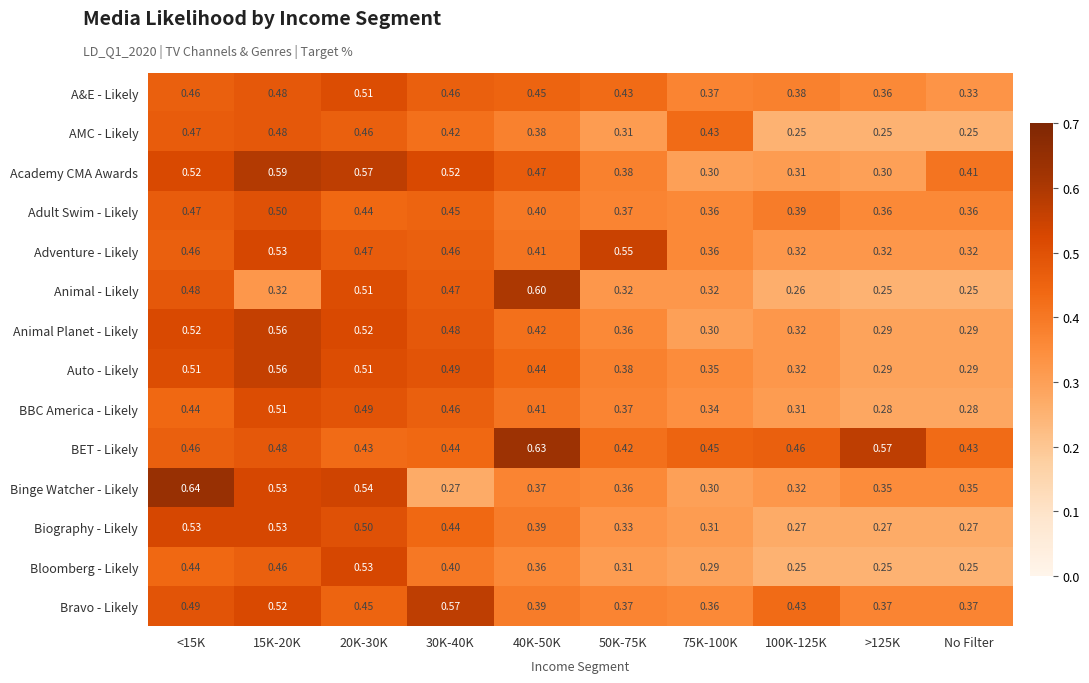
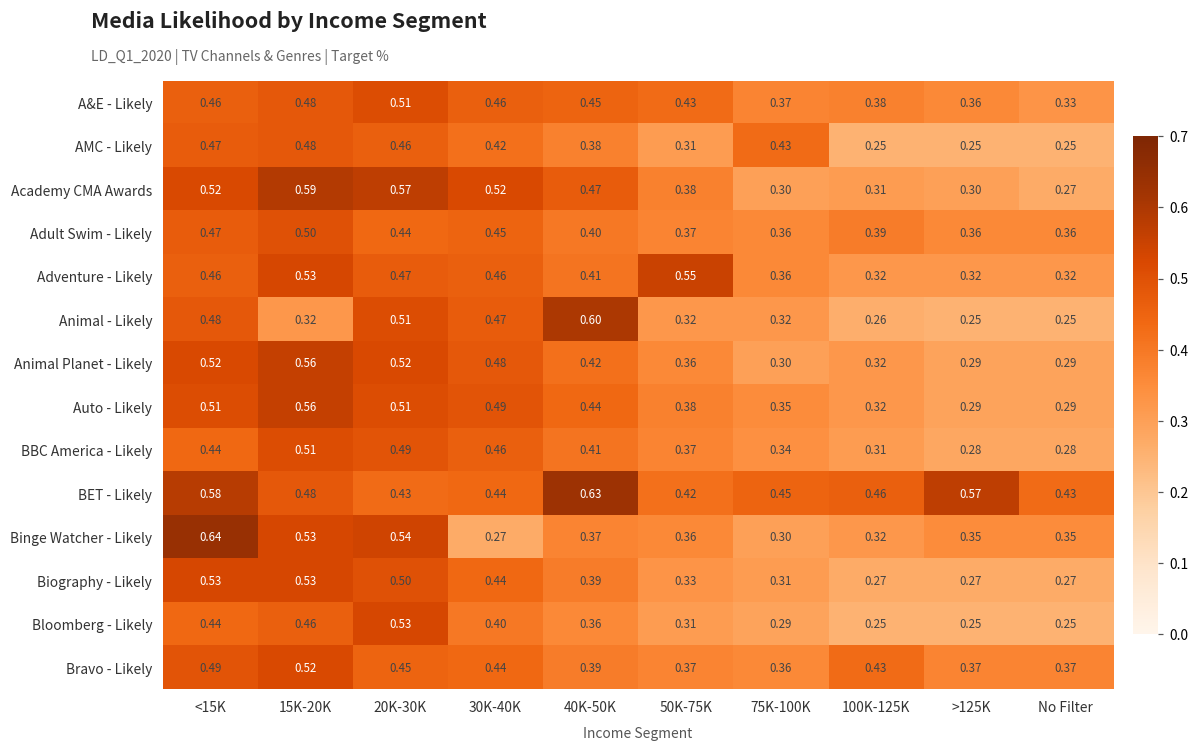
  {
    "A&E - Likely": {
      "<15K": 0.46,
      "15K-20K": 0.48,
      "20K-30K": 0.51,
      "30K-40K": 0.46,
      "40K-50K": 0.45,
      "50K-75K": 0.43,
      "75K-100K": 0.37,
      "100K-125K": 0.38,
      ">125K": 0.36,
      "No Filter": 0.33
    },
    "AMC - Likely": {
      "<15K": 0.47,
      "15K-20K": 0.48,
      "20K-30K": 0.46,
      "30K-40K": 0.42,
      "40K-50K": 0.38,
      "50K-75K": 0.31,
      "75K-100K": 0.43,
      "100K-125K": 0.25,
      ">125K": 0.25,
      "No Filter": 0.25
    },
    "Academy CMA Awards": {
      "<15K": 0.52,
      "15K-20K": 0.59,
      "20K-30K": 0.57,
      "30K-40K": 0.52,
      "40K-50K": 0.47,
      "50K-75K": 0.38,
      "75K-100K": 0.30,
      "100K-125K": 0.31,
      ">125K": 0.30,
-     "No Filter": 0.41
+     "No Filter": 0.27
    },
    "Adult Swim - Likely": {
      "<15K": 0.47,
      "15K-20K": 0.50,
      "20K-30K": 0.44,
      "30K-40K": 0.45,
      "40K-50K": 0.40,
      "50K-75K": 0.37,
      "75K-100K": 0.36,
      "100K-125K": 0.39,
      ">125K": 0.36,
      "No Filter": 0.36
    },
    "Adventure - Likely": {
      "<15K": 0.46,
      "15K-20K": 0.53,
      "20K-30K": 0.47,
      "30K-40K": 0.46,
      "40K-50K": 0.41,
      "50K-75K": 0.55,
      "75K-100K": 0.36,
      "100K-125K": 0.32,
      ">125K": 0.32,
      "No Filter": 0.32
    },
    "Animal - Likely": {
      "<15K": 0.48,
      "15K-20K": 0.32,
      "20K-30K": 0.51,
      "30K-40K": 0.47,
      "40K-50K": 0.60,
      "50K-75K": 0.32,
      "75K-100K": 0.32,
      "100K-125K": 0.26,
      ">125K": 0.25,
      "No Filter": 0.25
    },
    "Animal Planet - Likely": {
      "<15K": 0.52,
      "15K-20K": 0.56,
      "20K-30K": 0.52,
      "30K-40K": 0.48,
      "40K-50K": 0.42,
      "50K-75K": 0.36,
      "75K-100K": 0.30,
      "100K-125K": 0.32,
      ">125K": 0.29,
      "No Filter": 0.29
    },
    "Auto - Likely": {
      "<15K": 0.51,
      "15K-20K": 0.56,
      "20K-30K": 0.51,
      "30K-40K": 0.49,
      "40K-50K": 0.44,
      "50K-75K": 0.38,
      "75K-100K": 0.35,
      "100K-125K": 0.32,
      ">125K": 0.29,
      "No Filter": 0.29
    },
    "BBC America - Likely": {
      "<15K": 0.44,
      "15K-20K": 0.51,
      "20K-30K": 0.49,
      "30K-40K": 0.46,
      "40K-50K": 0.41,
      "50K-75K": 0.37,
      "75K-100K": 0.34,
      "100K-125K": 0.31,
      ">125K": 0.28,
      "No Filter": 0.28
    },
    "BET - Likely": {
-     "<15K": 0.46,
+     "<15K": 0.58,
      "15K-20K": 0.48,
      "20K-30K": 0.43,
      "30K-40K": 0.44,
      "40K-50K": 0.63,
      "50K-75K": 0.42,
      "75K-100K": 0.45,
      "100K-125K": 0.46,
      ">125K": 0.57,
      "No Filter": 0.43
    },
    "Binge Watcher - Likely": {
      "<15K": 0.64,
      "15K-20K": 0.53,
      "20K-30K": 0.54,
      "30K-40K": 0.27,
      "40K-50K": 0.37,
      "50K-75K": 0.36,
      "75K-100K": 0.30,
      "100K-125K": 0.32,
      ">125K": 0.35,
      "No Filter": 0.35
    },
    "Biography - Likely": {
      "<15K": 0.53,
      "15K-20K": 0.53,
      "20K-30K": 0.50,
      "30K-40K": 0.44,
      "40K-50K": 0.39,
      "50K-75K": 0.33,
      "75K-100K": 0.31,
      "100K-125K": 0.27,
      ">125K": 0.27,
      "No Filter": 0.27
    },
    "Bloomberg - Likely": {
      "<15K": 0.44,
      "15K-20K": 0.46,
      "20K-30K": 0.53,
      "30K-40K": 0.40,
      "40K-50K": 0.36,
      "50K-75K": 0.31,
      "75K-100K": 0.29,
      "100K-125K": 0.25,
      ">125K": 0.25,
      "No Filter": 0.25
    },
    "Bravo - Likely": {
      "<15K": 0.49,
      "15K-20K": 0.52,
      "20K-30K": 0.45,
-     "30K-40K": 0.57,
+     "30K-40K": 0.44,
      "40K-50K": 0.39,
      "50K-75K": 0.37,
      "75K-100K": 0.36,
      "100K-125K": 0.43,
      ">125K": 0.37,
      "No Filter": 0.37
    }
  }
